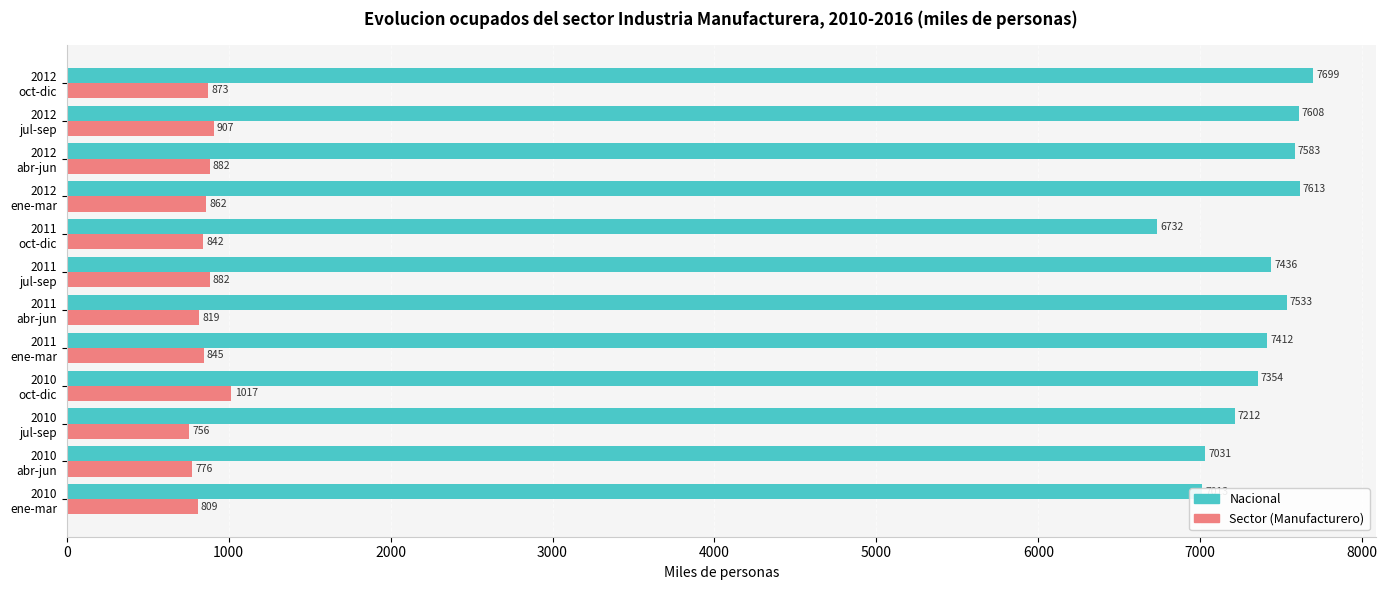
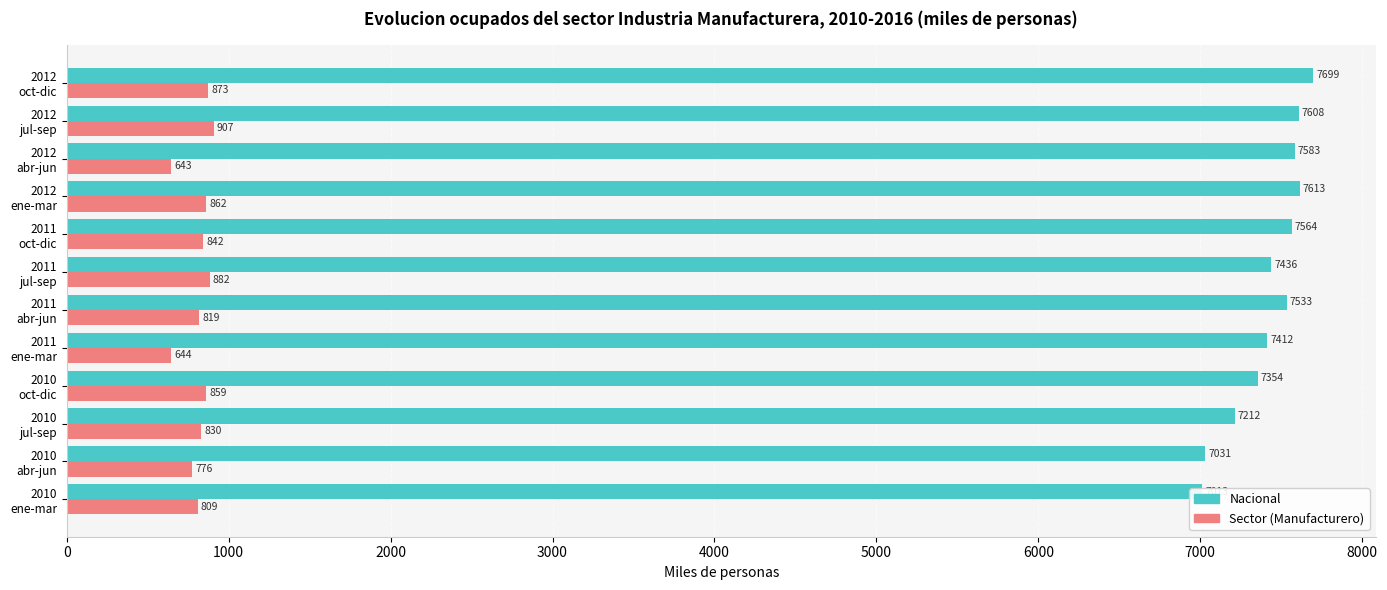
  {
    "Nacional": {
      "2012 oct-dic": 7699,
      "2012 jul-sep": 7608,
      "2012 abr-jun": 7583,
      "2012 ene-mar": 7613,
-     "2011 oct-dic": 6732,
+     "2011 oct-dic": 7564,
      "2011 jul-sep": 7436,
      "2011 abr-jun": 7533,
      "2011 ene-mar": 7412,
      "2010 oct-dic": 7354,
      "2010 jul-sep": 7212,
      "2010 abr-jun": 7031
    },
    "Sector (Manufacturero)": {
      "2012 oct-dic": 873,
      "2012 jul-sep": 907,
-     "2012 abr-jun": 882,
+     "2012 abr-jun": 643,
      "2012 ene-mar": 862,
      "2011 oct-dic": 842,
      "2011 jul-sep": 882,
      "2011 abr-jun": 819,
-     "2011 ene-mar": 845,
-     "2010 oct-dic": 1017,
-     "2010 jul-sep": 756,
+     "2011 ene-mar": 644,
+     "2010 oct-dic": 859,
+     "2010 jul-sep": 830,
      "2010 abr-jun": 776,
      "2010 ene-mar": 809
    }
  }
